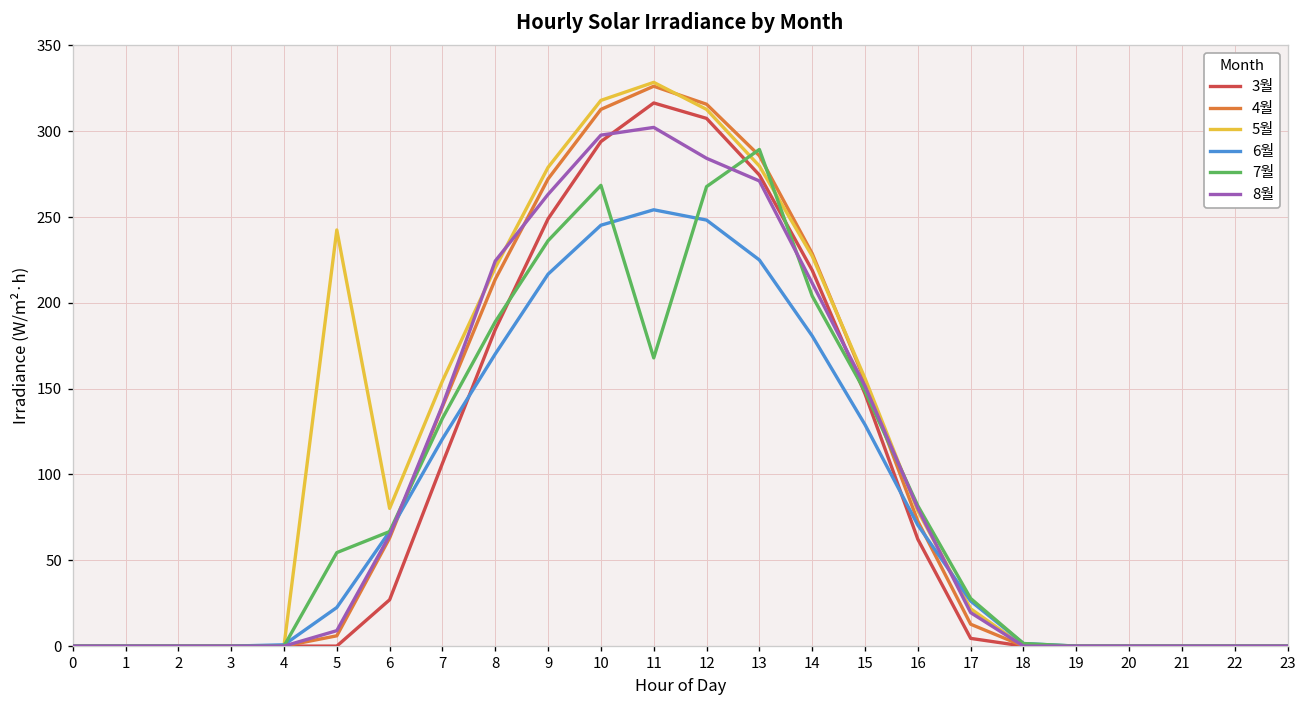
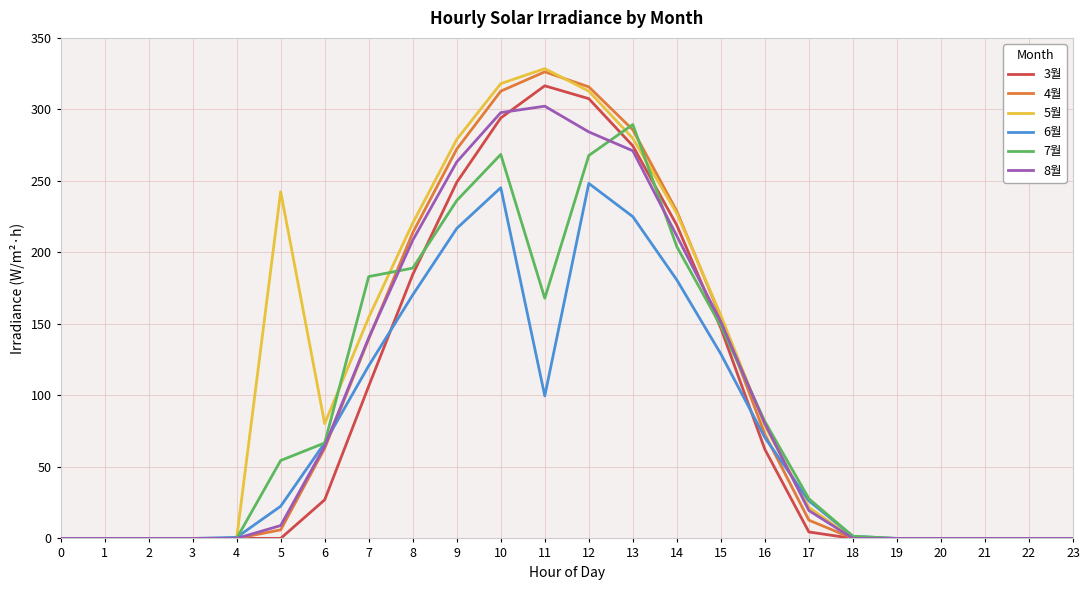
  {
    "5월": {
      "5": 243,
      "6": 80,
      "7": 155,
      "8": 221,
      "9": 279,
      "10": 318,
      "11": 329,
      "12": 313,
      "13": 280,
      "17": 22
    },
    "6월": {
      "5": 23,
      "7": 121,
      "8": 170,
      "9": 217,
      "10": 245,
-     "11": 254,
+     "11": 100,
      "12": 248,
      "13": 225,
      "14": 181,
      "15": 129,
      "16": 71
    },
    "7월": {
      "5": 54,
-     "7": 133,
+     "7": 183,
      "8": 189,
      "9": 236,
      "10": 269,
      "11": 168,
      "12": 268,
      "13": 289,
      "14": 204
    },
    "8월": {
      "5": 9,
-     "8": 224,
+     "8": 209,
      "9": 263,
      "10": 298,
      "11": 302,
      "12": 284,
      "13": 271,
      "14": 212,
      "15": 152,
      "17": 20
    }
  }
